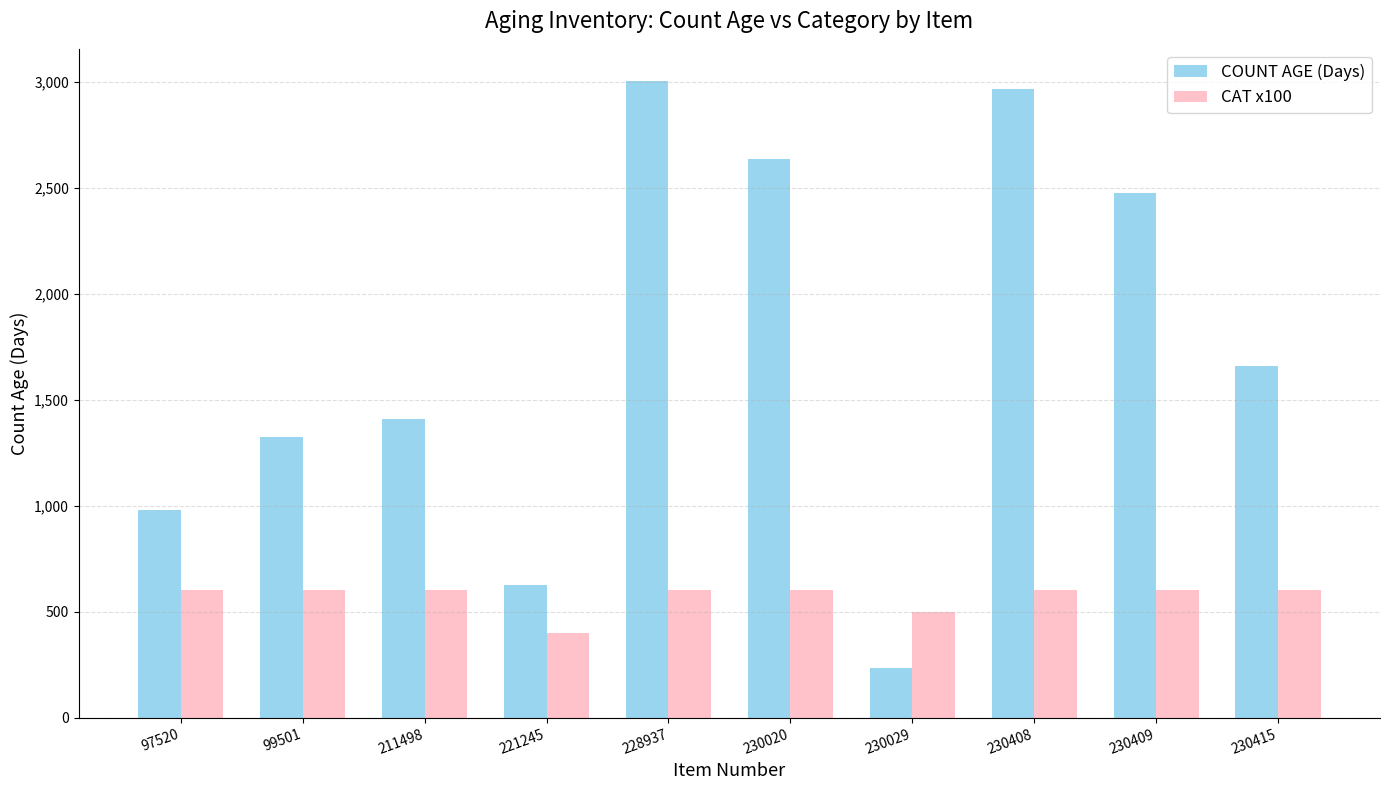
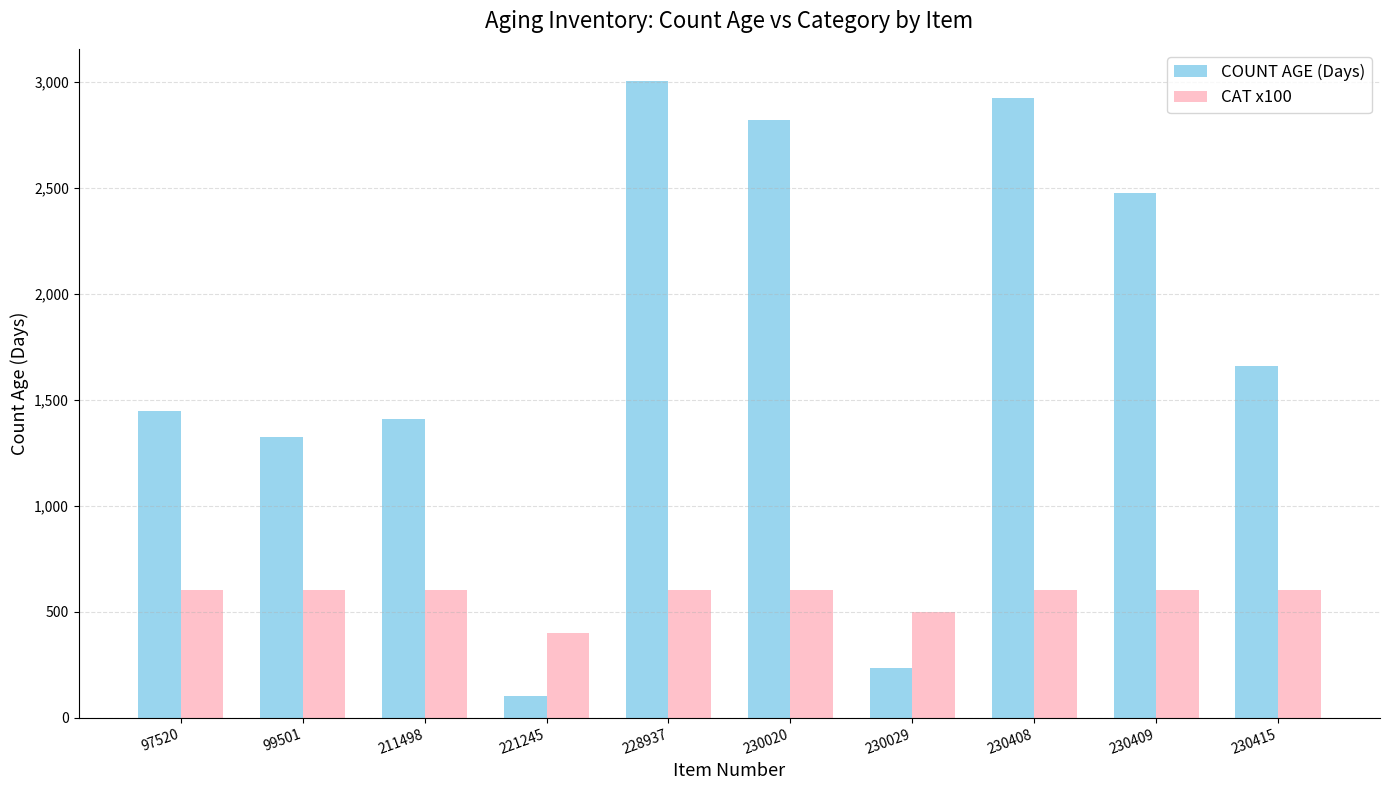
  {
    "COUNT AGE (Days)": {
-     "97520": "980",
+     "97520": "1,450",
      "99501": "1,330",
      "211498": "1,410",
-     "221245": "630",
+     "221245": "100",
      "228937": "3,000",
-     "230020": "2,640",
+     "230020": "2,820",
      "230029": "240",
-     "230408": "2,970",
+     "230408": "2,920",
      "230409": "2,480",
      "230415": "1,660"
    },
    "CAT x100": {
      "97520": "600",
      "99501": "600",
      "211498": "600",
      "221245": "400",
      "228937": "600",
      "230020": "600",
      "230029": "500",
      "230408": "600",
      "230409": "600",
      "230415": "600"
    }
  }
